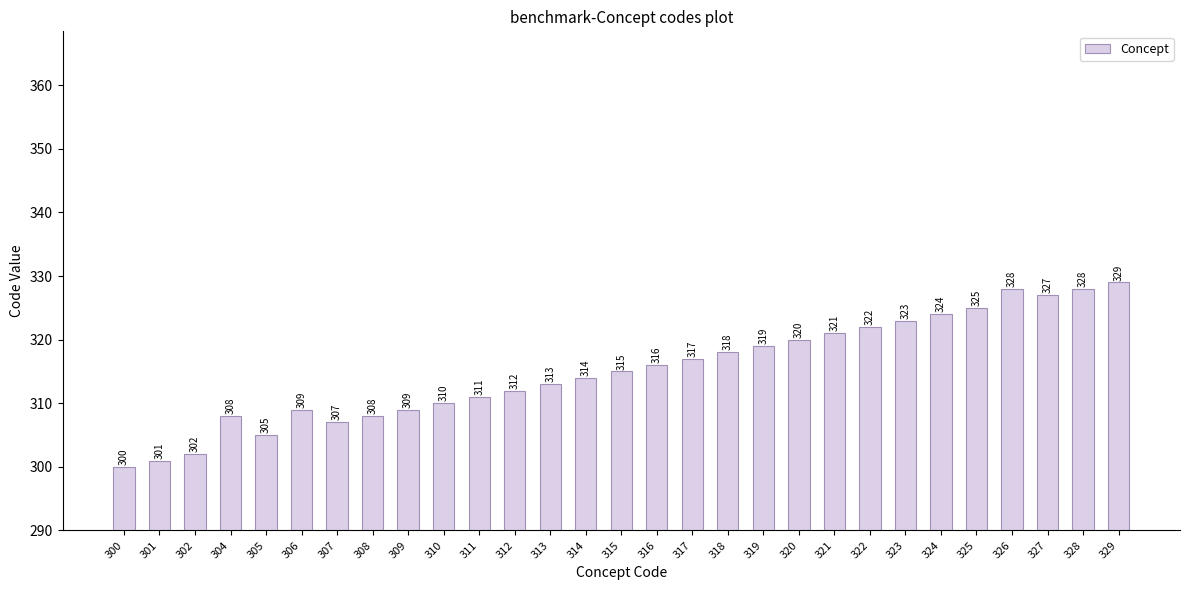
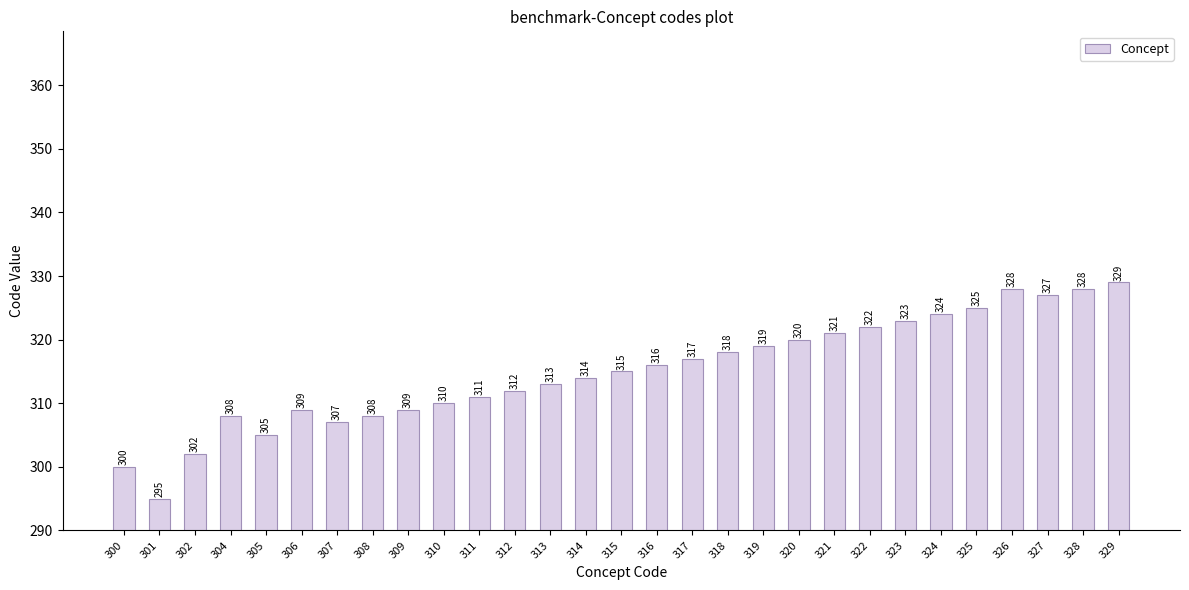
  {
    "300": 300,
-   "301": 301,
+   "301": 295,
    "302": 302,
    "304": 308,
    "305": 305,
    "306": 309,
    "307": 307,
    "308": 308,
    "309": 309,
    "310": 310,
    "311": 311,
    "312": 312,
    "313": 313,
    "314": 314,
    "315": 315,
    "316": 316,
    "317": 317,
    "318": 318,
    "319": 319,
    "320": 320,
    "321": 321,
    "322": 322,
    "323": 323,
    "324": 324,
    "325": 325,
    "326": 328,
    "327": 327,
    "328": 328,
    "329": 329
  }
